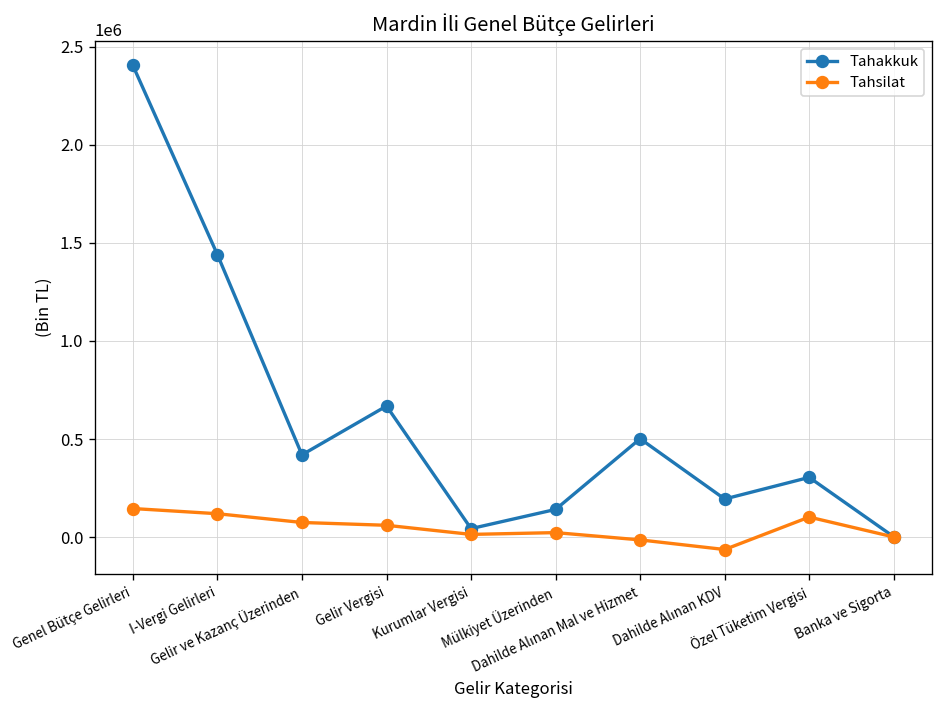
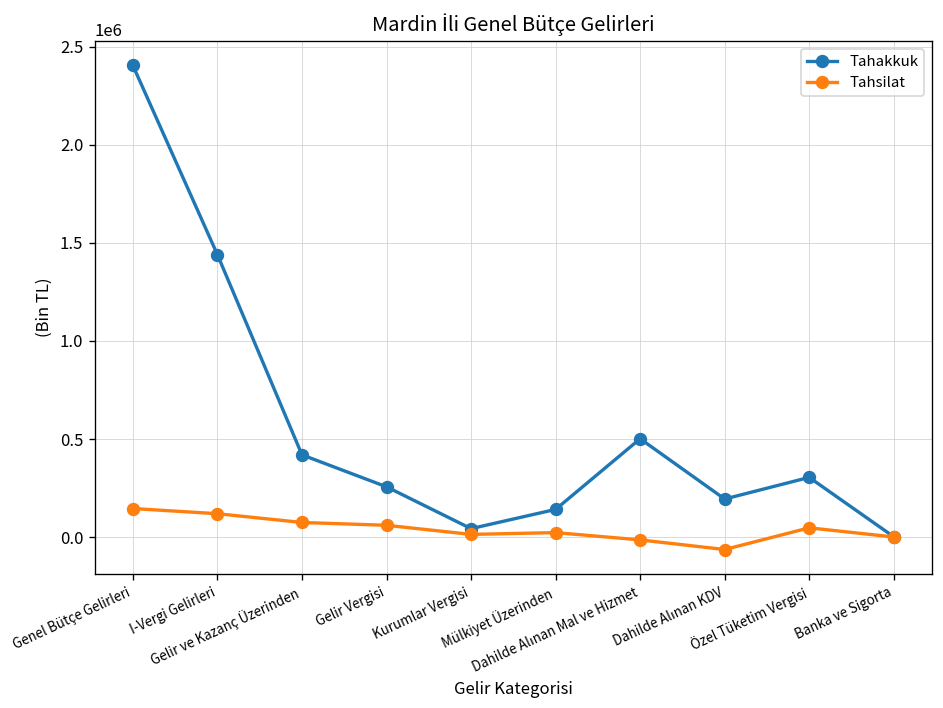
  {
    "Tahakkuk": {
      "Genel Bütçe Gelirleri": 2400000,
      "I-Vergi Gelirleri": 1440000,
      "Gelir ve Kazanç Üzerinden": 420000,
-     "Gelir Vergisi": 670000,
+     "Gelir Vergisi": 260000,
      "Kurumlar Vergisi": 40000,
      "Mülkiyet Üzerinden": 140000,
      "Dahilde Alınan Mal ve Hizmet": 500000,
      "Dahilde Alınan KDV": 190000,
      "Özel Tüketim Vergisi": 300000
    },
    "Tahsilat": {
      "Genel Bütçe Gelirleri": 150000,
      "I-Vergi Gelirleri": 120000,
      "Gelir ve Kazanç Üzerinden": 80000,
      "Gelir Vergisi": 60000,
      "Kurumlar Vergisi": 10000,
      "Mülkiyet Üzerinden": 20000,
      "Dahilde Alınan Mal ve Hizmet": -10000,
      "Dahilde Alınan KDV": -60000,
-     "Özel Tüketim Vergisi": 100000
+     "Özel Tüketim Vergisi": 50000
    }
  }
